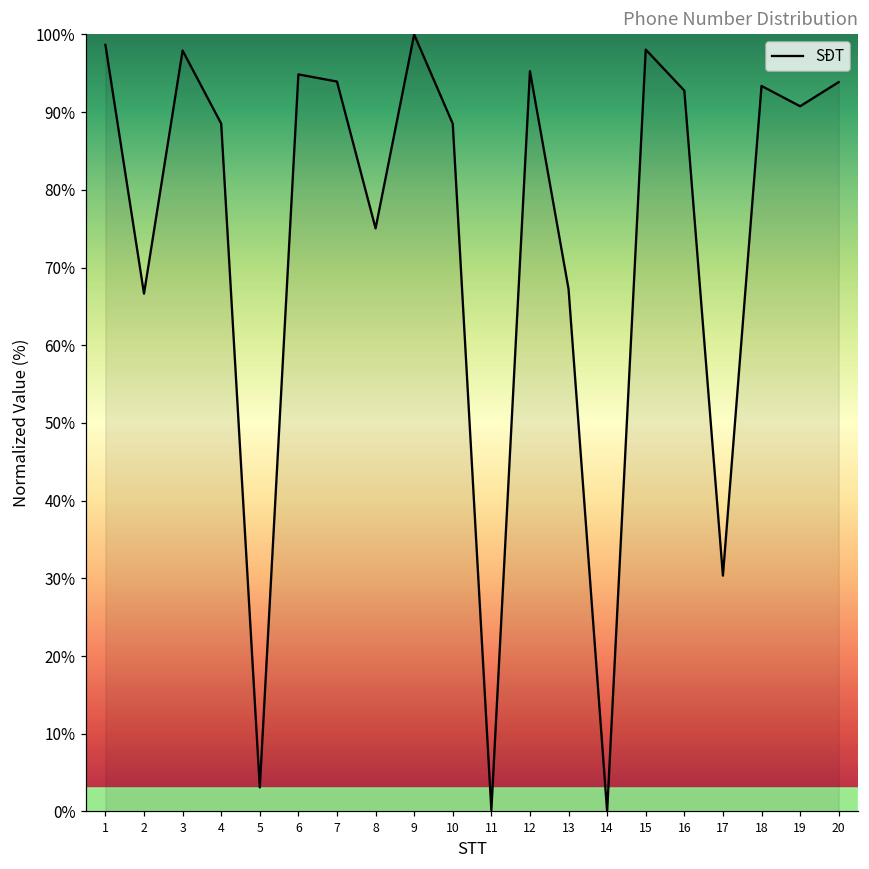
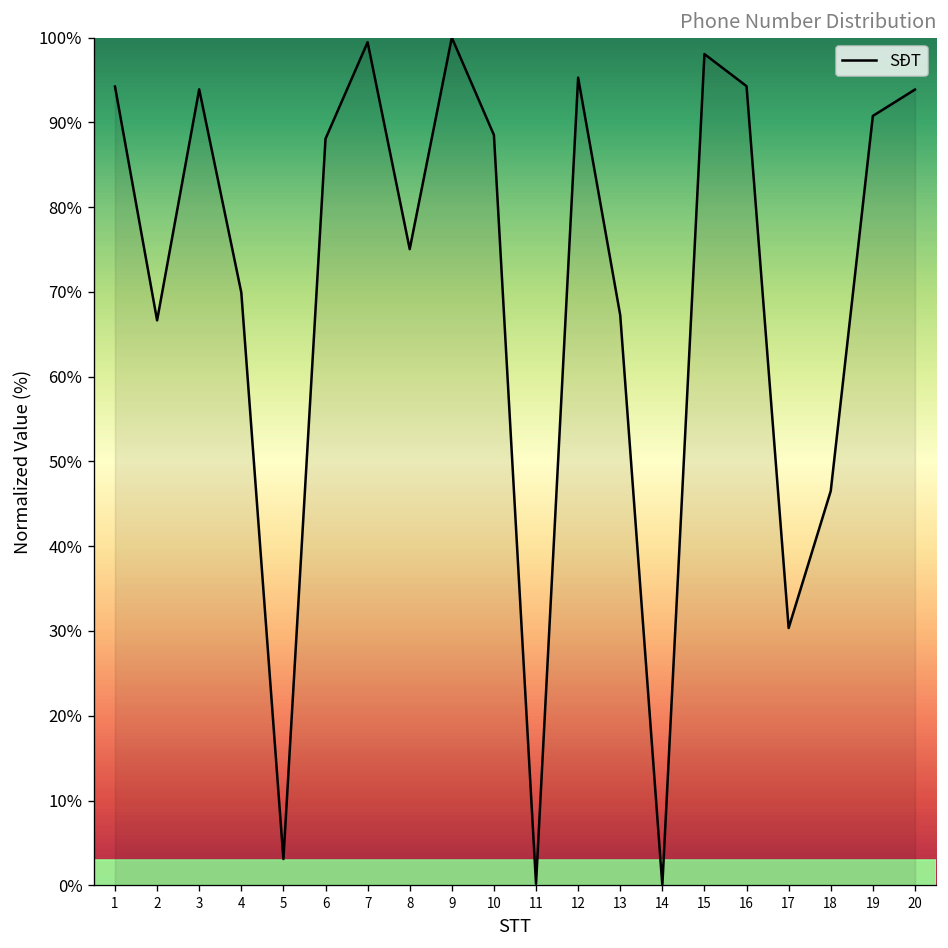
  {
-   "1": "99%",
+   "1": "94%",
    "2": "67%",
-   "3": "98%",
-   "4": "89%",
+   "3": "94%",
+   "4": "70%",
    "5": "3%",
-   "6": "95%",
-   "7": "94%",
+   "6": "88%",
+   "7": "99%",
    "8": "75%",
    "9": "100%",
    "10": "89%",
    "12": "95%",
    "13": "67%",
    "15": "98%",
-   "16": "93%",
+   "16": "94%",
    "17": "30%",
-   "18": "93%",
+   "18": "47%",
    "19": "91%",
    "20": "94%"
  }
